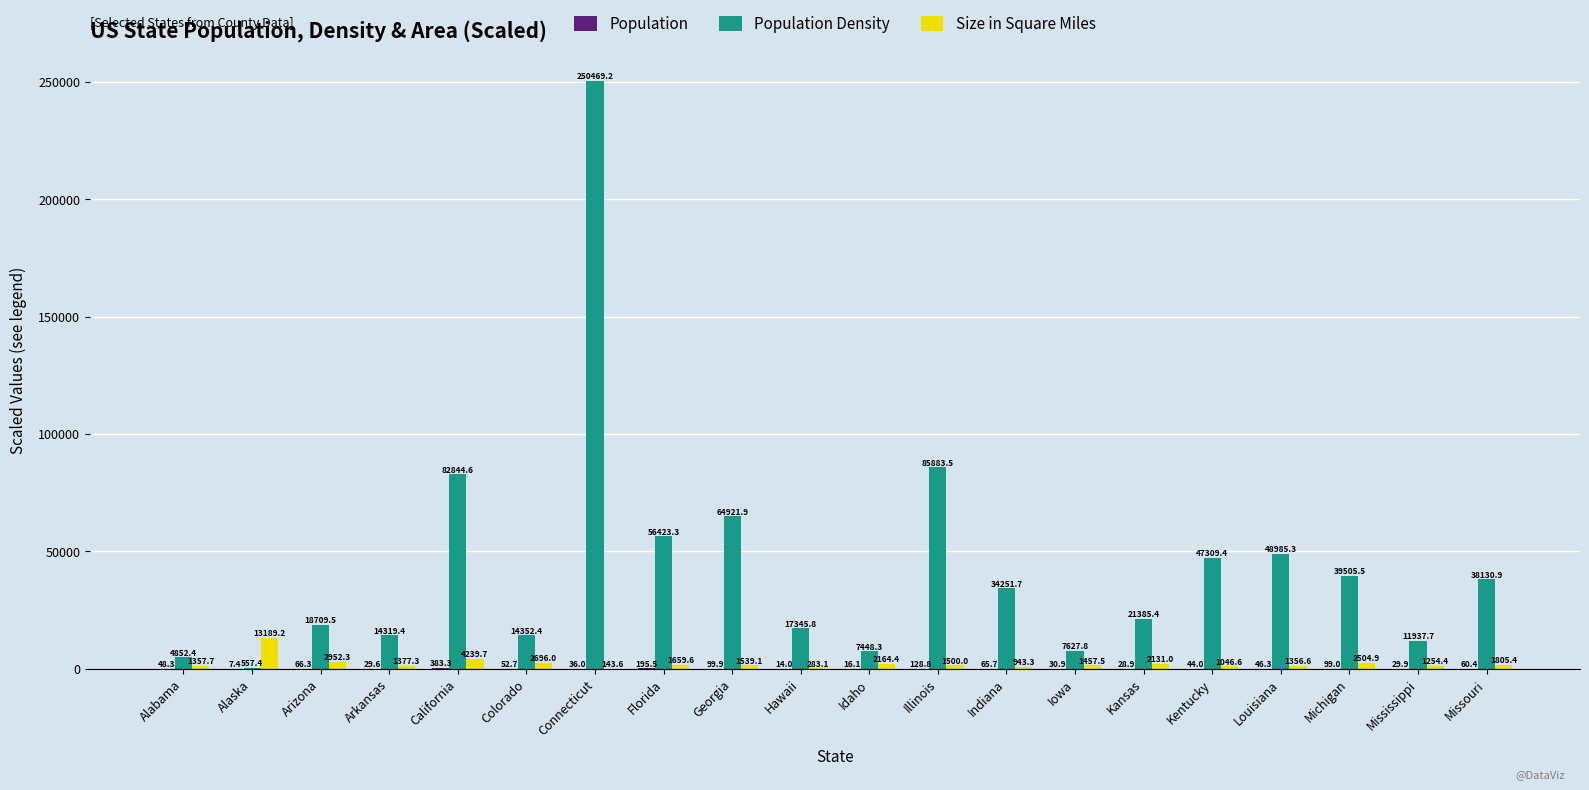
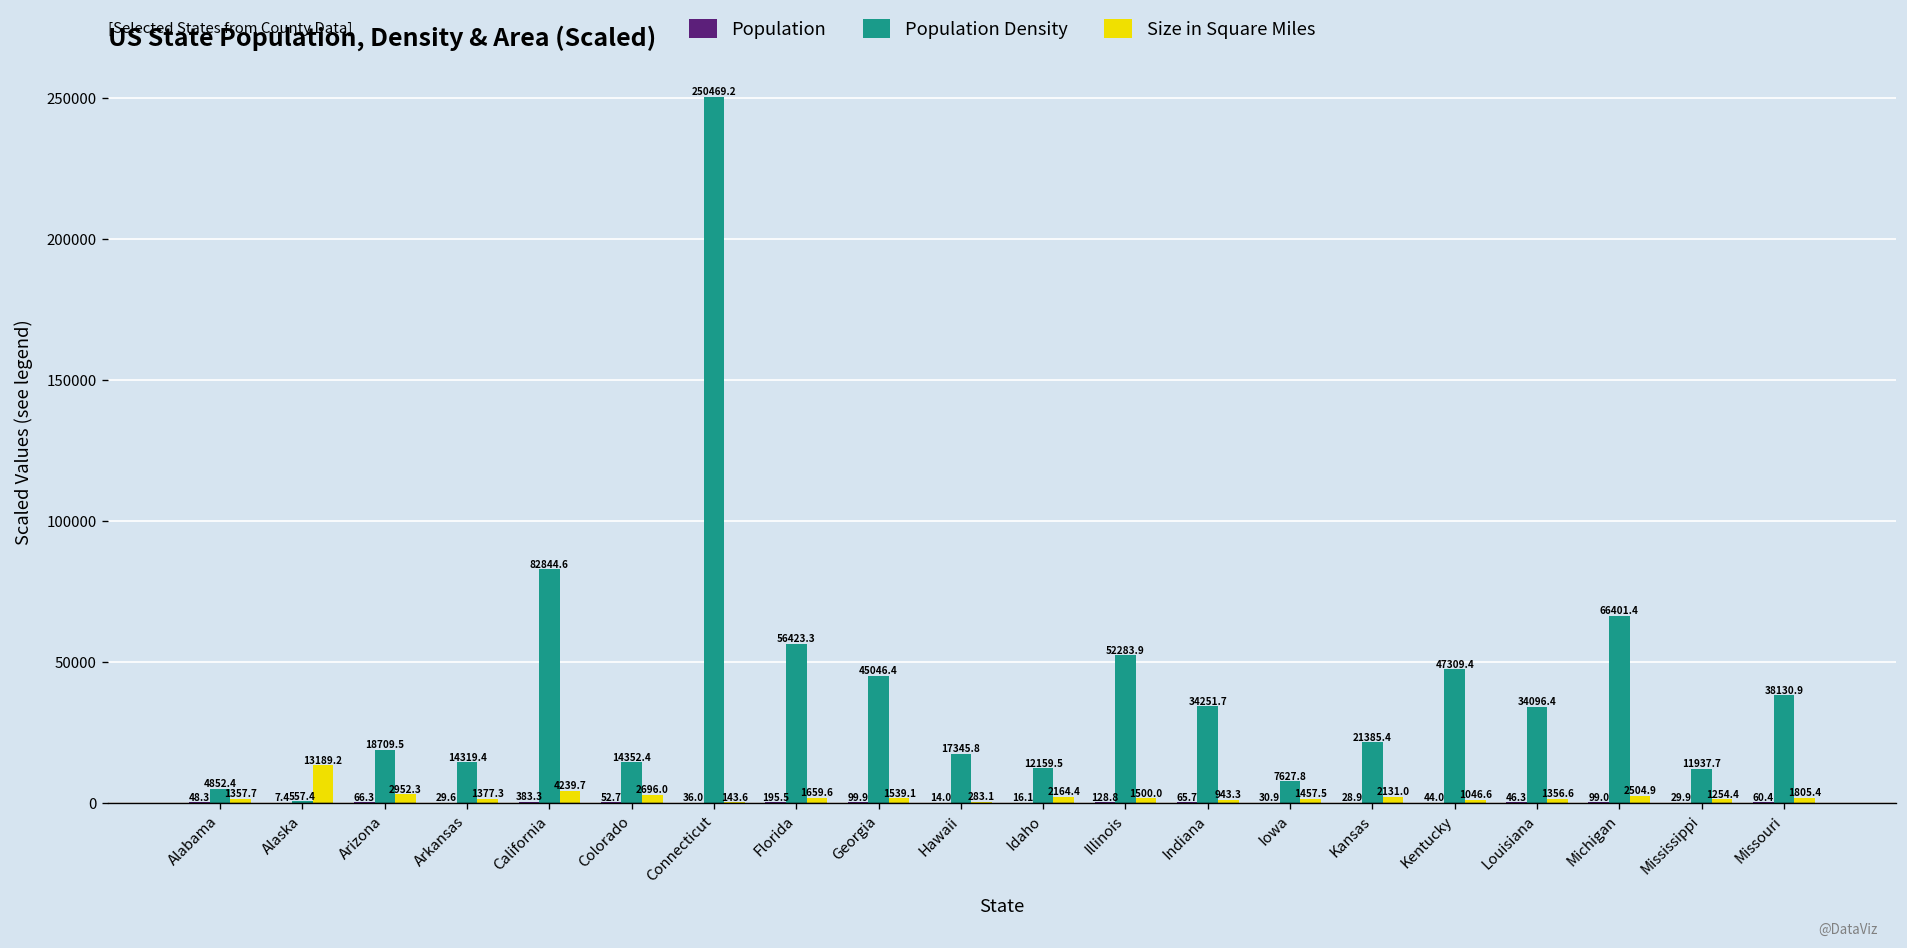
  {
    "Population": {
      "Alabama": 48.3,
      "Alaska": 7.4,
      "Arizona": 66.3,
      "Arkansas": 29.6,
      "California": 383.3,
      "Colorado": 52.7,
      "Connecticut": 36.0,
      "Florida": 195.5,
      "Georgia": 99.9,
      "Hawaii": 14.0,
      "Idaho": 16.1,
      "Illinois": 128.8,
      "Indiana": 65.7,
      "Iowa": 30.9,
      "Kansas": 28.9,
      "Kentucky": 44.0,
      "Louisiana": 46.3,
      "Michigan": 99.0,
      "Mississippi": 29.9,
      "Missouri": 60.4
    },
    "Population Density": {
      "Alabama": 4852.4,
      "Alaska": 557.4,
      "Arizona": 18709.5,
      "Arkansas": 14319.4,
      "California": 82844.6,
      "Colorado": 14352.4,
      "Connecticut": 250469.2,
      "Florida": 56423.3,
-     "Georgia": 64921.9,
+     "Georgia": 45046.4,
      "Hawaii": 17345.8,
-     "Idaho": 7448.3,
-     "Illinois": 85883.5,
+     "Idaho": 12159.5,
+     "Illinois": 52283.9,
      "Indiana": 34251.7,
      "Iowa": 7627.8,
      "Kansas": 21385.4,
      "Kentucky": 47309.4,
-     "Louisiana": 48985.3,
-     "Michigan": 39505.5,
+     "Louisiana": 34096.4,
+     "Michigan": 66401.4,
      "Mississippi": 11937.7,
      "Missouri": 38130.9
    },
    "Size in Square Miles": {
      "Alabama": 1357.7,
      "Alaska": 13189.2,
      "Arizona": 2952.3,
      "Arkansas": 1377.3,
      "California": 4239.7,
      "Colorado": 2696.0,
      "Connecticut": 143.6,
      "Florida": 1659.6,
      "Georgia": 1539.1,
      "Hawaii": 283.1,
      "Idaho": 2164.4,
      "Illinois": 1500.0,
      "Indiana": 943.3,
      "Iowa": 1457.5,
      "Kansas": 2131.0,
      "Kentucky": 1046.6,
      "Louisiana": 1356.6,
      "Michigan": 2504.9,
      "Mississippi": 1254.4,
      "Missouri": 1805.4
    }
  }
